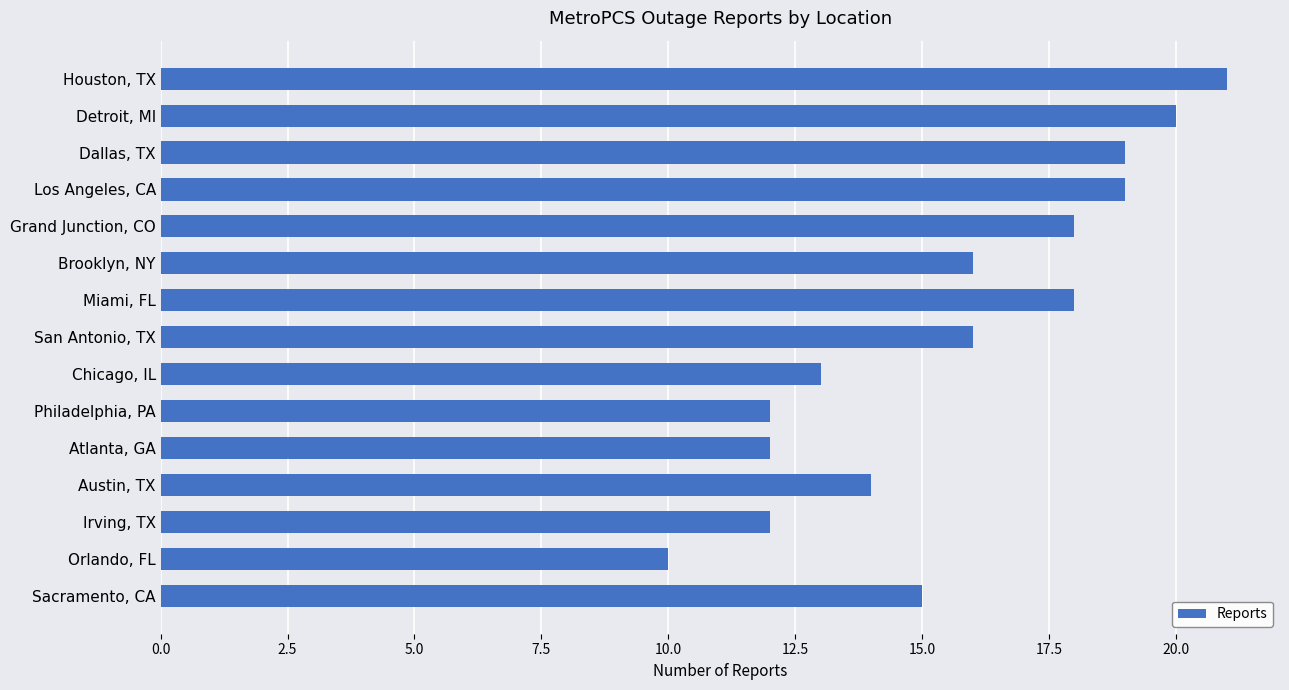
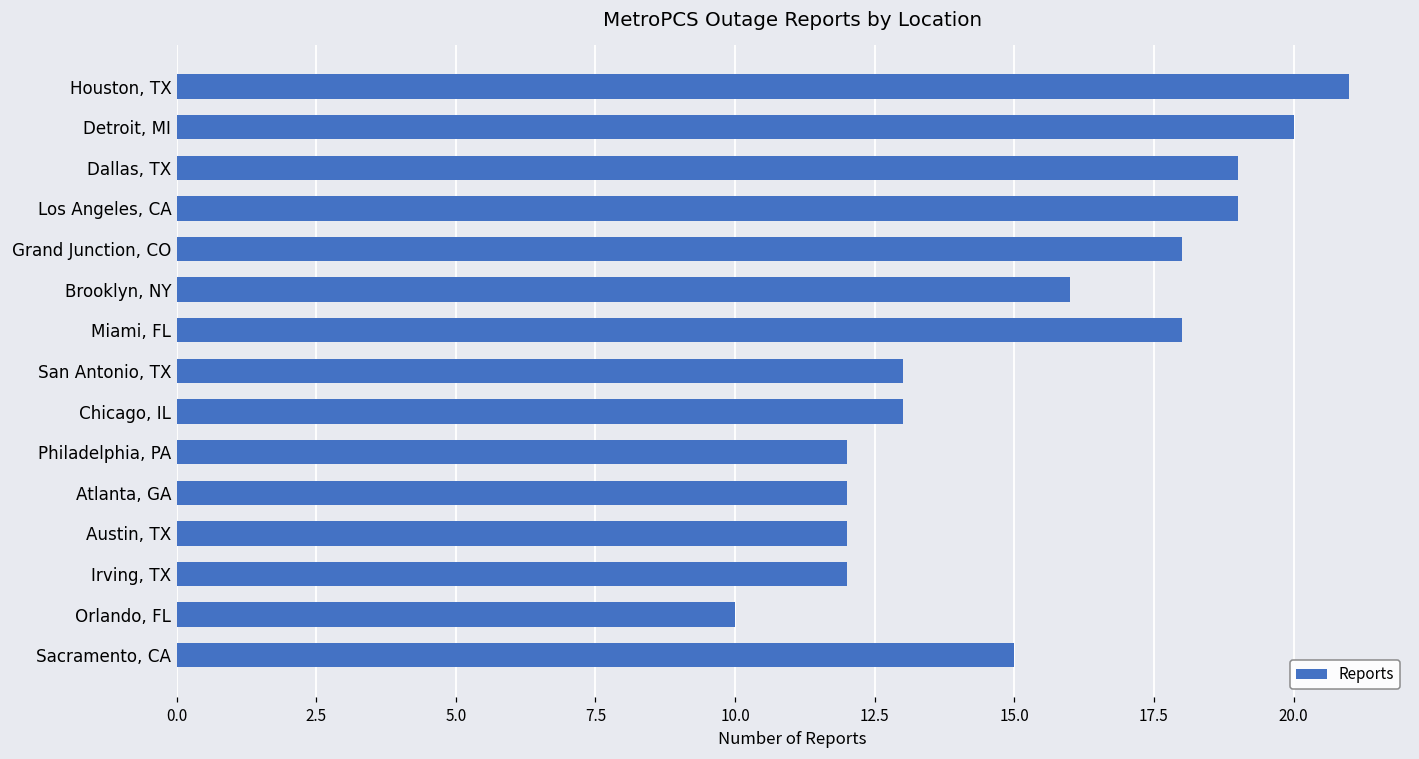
  {
    "Houston, TX": 21,
    "Detroit, MI": 20,
    "Dallas, TX": 19,
    "Los Angeles, CA": 19,
    "Grand Junction, CO": 18,
    "Brooklyn, NY": 16,
    "Miami, FL": 18,
-   "San Antonio, TX": 16,
+   "San Antonio, TX": 13,
    "Chicago, IL": 13,
    "Philadelphia, PA": 12,
    "Atlanta, GA": 12,
-   "Austin, TX": 14,
+   "Austin, TX": 12,
    "Irving, TX": 12,
    "Orlando, FL": 10,
    "Sacramento, CA": 15
  }
